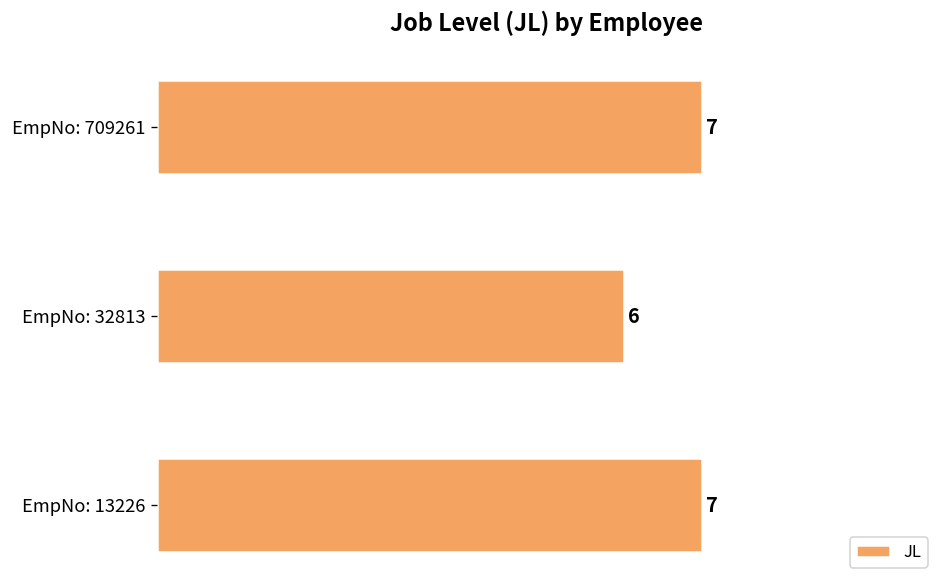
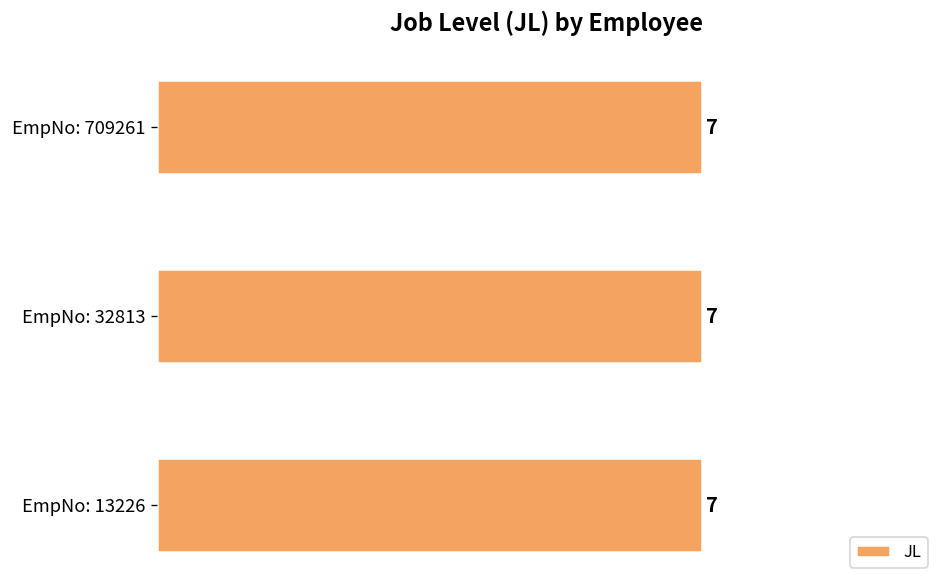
  {
    "EmpNo: 709261": 7,
-   "EmpNo: 32813": 6,
+   "EmpNo: 32813": 7,
    "EmpNo: 13226": 7
  }
